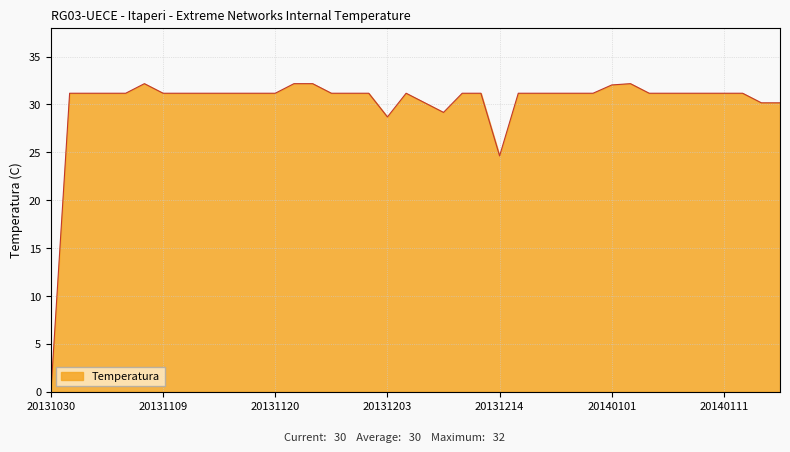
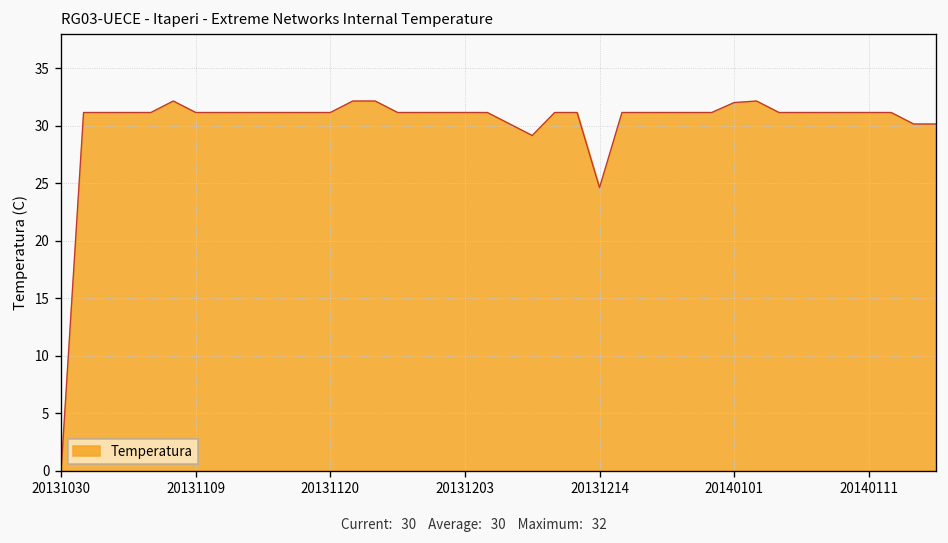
  {
    "20131030": 0,
    "20131109": 31,
    "20131120": 31,
-   "20131203": 29,
+   "20131203": 31,
    "20131214": 25,
    "20140101": 32,
    "20140111": 31
  }
